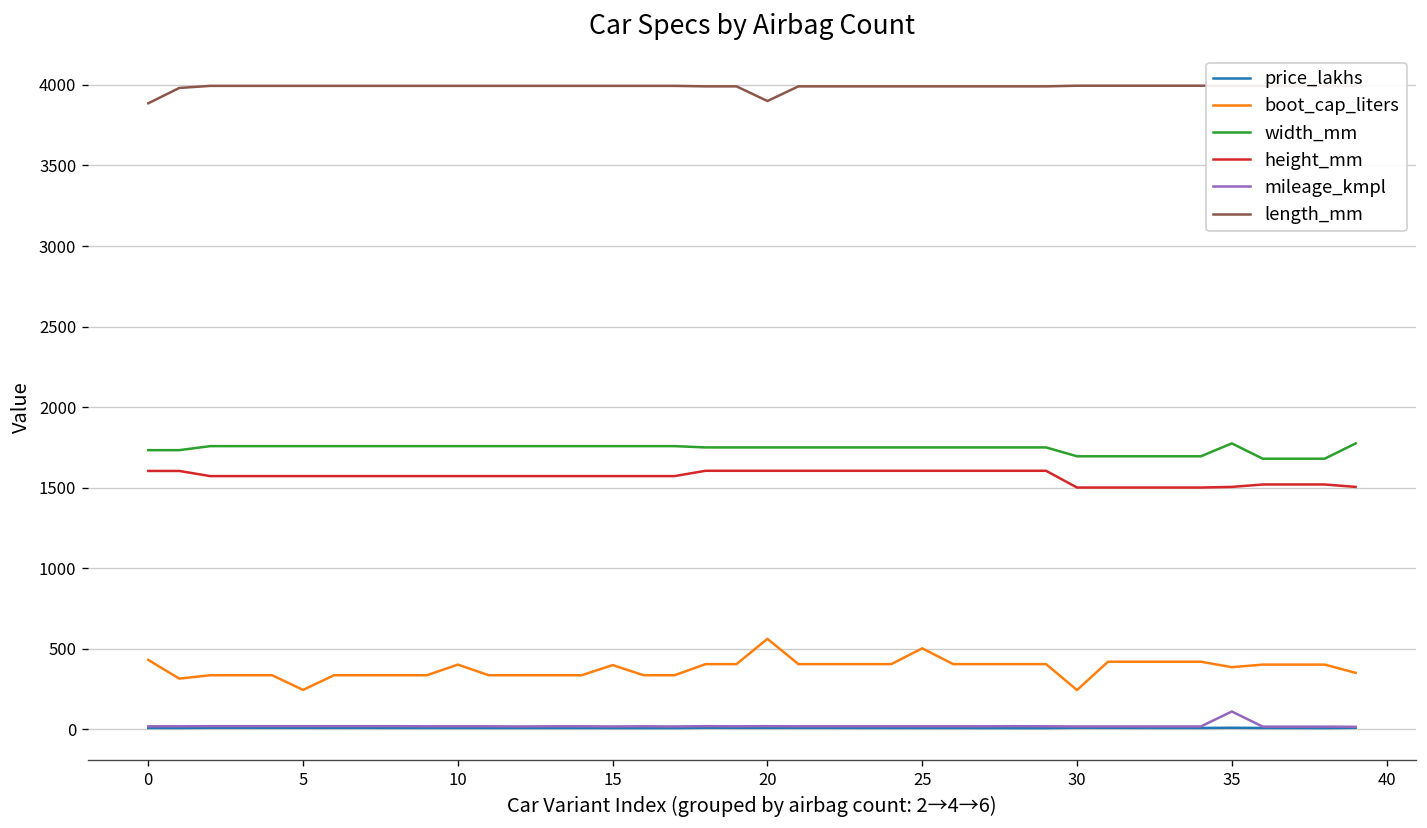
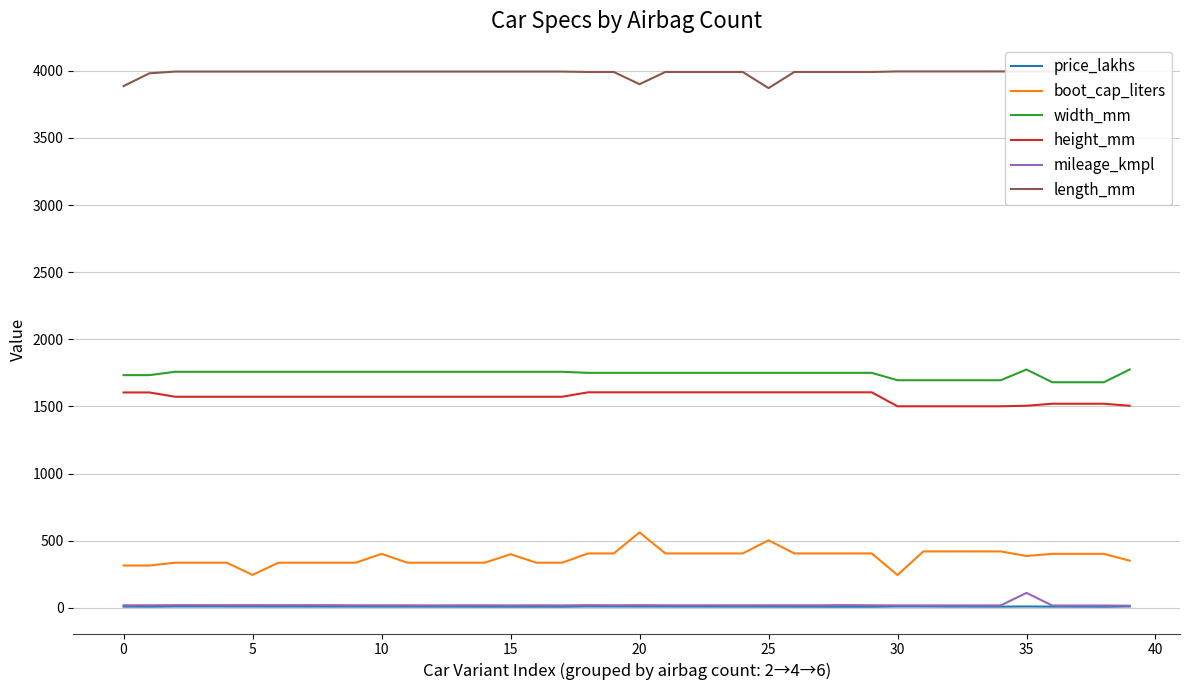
  {
    "price_lakhs": {
      "35": 10
    },
    "boot_cap_liters": {
-     "0": 430,
+     "0": 320,
      "5": 250,
      "10": 400,
      "15": 400,
      "20": 560,
      "25": 500,
      "30": 240,
      "35": 390
    },
    "width_mm": {
      "0": 1730,
      "5": 1760,
      "10": 1760,
      "15": 1760,
      "20": 1750,
      "25": 1750,
      "30": 1700,
      "35": 1780
    },
    "height_mm": {
      "0": 1600,
      "5": 1570,
      "10": 1570,
      "15": 1570,
      "20": 1610,
      "25": 1610,
      "30": 1500,
      "35": 1510
    },
    "mileage_kmpl": {
      "35": 110
    },
    "length_mm": {
      "0": 3890,
      "5": 3990,
      "10": 3990,
      "15": 3990,
      "20": 3900,
-     "25": 3990,
+     "25": 3870,
      "30": 4000
    }
  }
